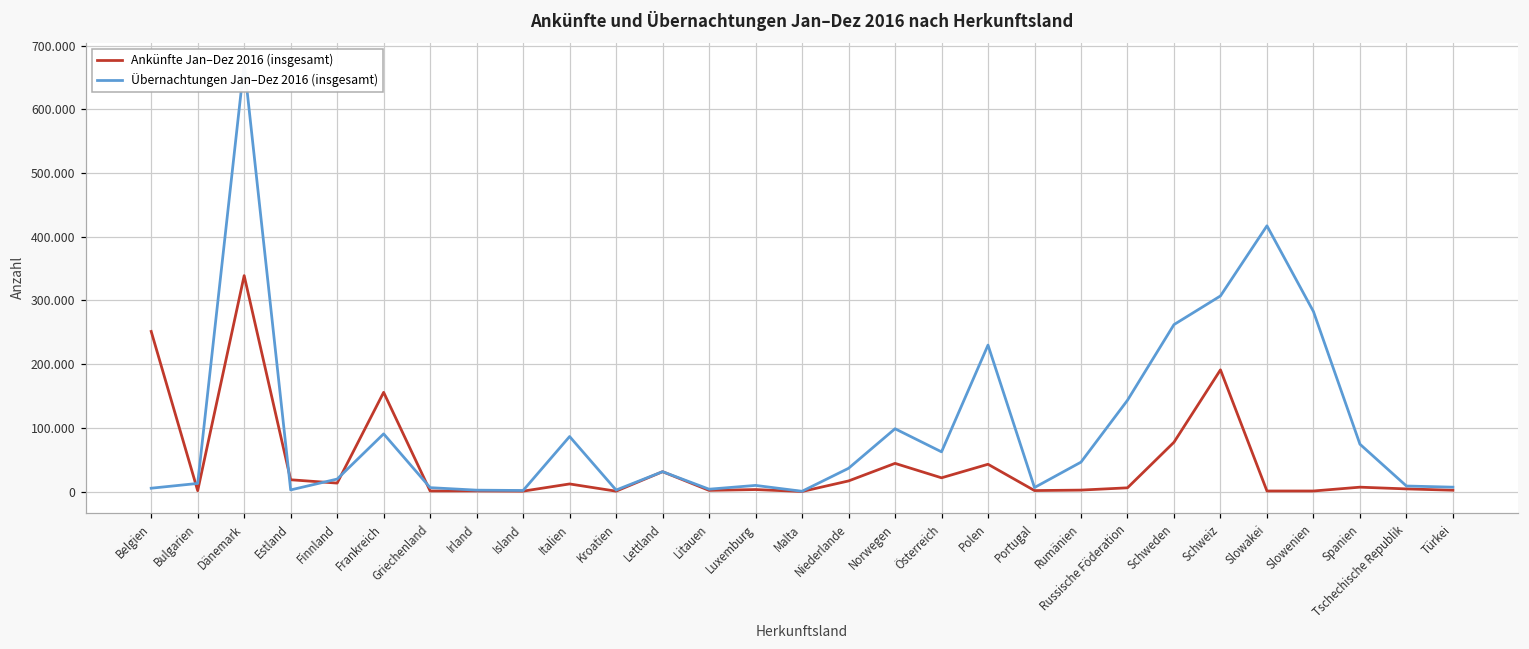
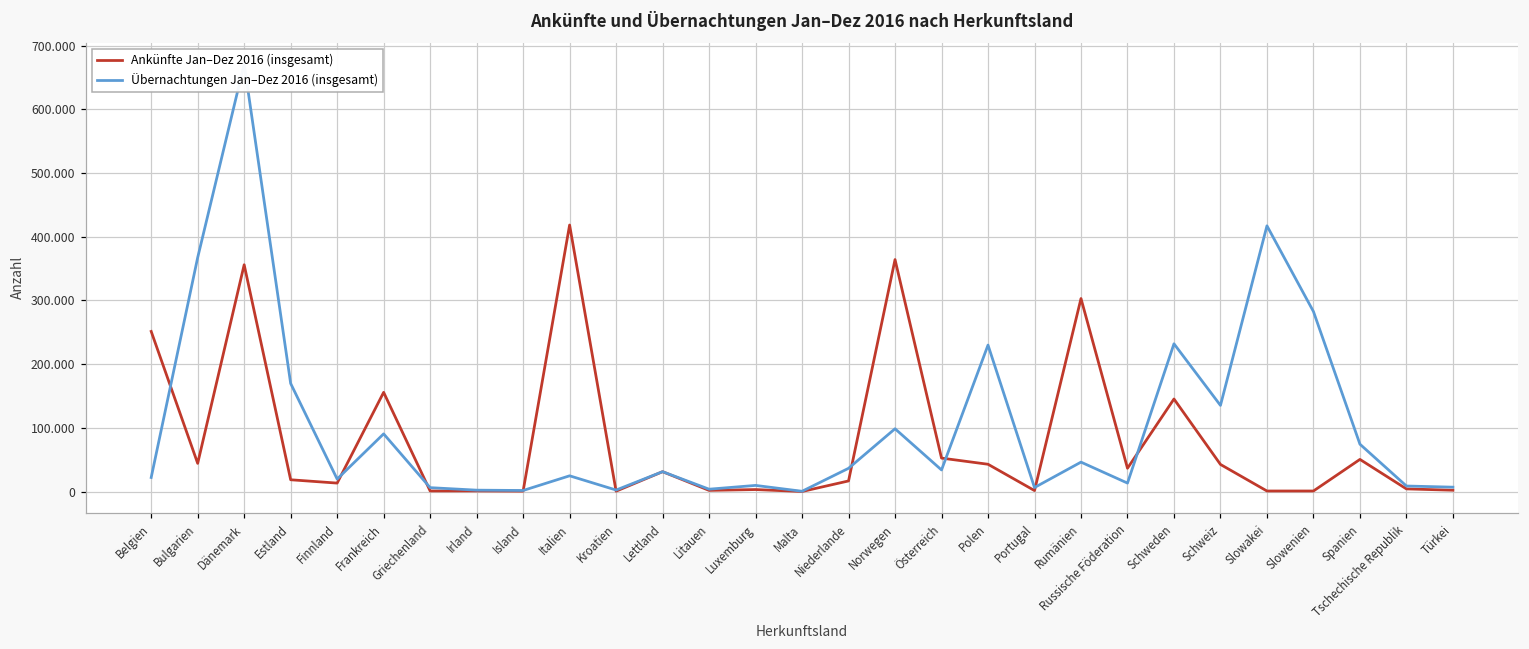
  {
    "Ankünfte Jan–Dez 2016 (insgesamt)": {
      "Belgien": 250,
-     "Bulgarien": 0,
-     "Dänemark": 340,
+     "Bulgarien": 40,
+     "Dänemark": 360,
      "Estland": 20,
      "Finnland": 10,
      "Frankreich": 160,
      "Griechenland": 0,
-     "Italien": 10,
+     "Italien": 420,
      "Luxemburg": 0,
      "Niederlande": 20,
-     "Norwegen": 40,
-     "Österreich": 20,
+     "Norwegen": 360,
+     "Österreich": 50,
      "Polen": 40,
      "Portugal": 0,
-     "Rumänien": 0,
-     "Russische Föderation": 10,
-     "Schweden": 80,
-     "Schweiz": 190,
+     "Rumänien": 300,
+     "Russische Föderation": 40,
+     "Schweden": 150,
+     "Schweiz": 40,
      "Slowakei": 0,
      "Slowenien": 0,
-     "Spanien": 10,
+     "Spanien": 50,
      "Tschechische Republik": 0,
      "Türkei": 0
    },
    "Übernachtungen Jan–Dez 2016 (insgesamt)": {
-     "Belgien": 10,
-     "Bulgarien": 10,
-     "Estland": 0,
+     "Belgien": 20,
+     "Bulgarien": 370,
+     "Estland": 170,
      "Finnland": 20,
      "Frankreich": 90,
      "Griechenland": 10,
-     "Italien": 90,
+     "Italien": 20,
      "Luxemburg": 10,
      "Niederlande": 40,
      "Norwegen": 100,
-     "Österreich": 60,
+     "Österreich": 30,
      "Polen": 230,
      "Portugal": 10,
      "Rumänien": 50,
-     "Russische Föderation": 140,
-     "Schweden": 260,
-     "Schweiz": 310,
+     "Russische Föderation": 10,
+     "Schweden": 230,
+     "Schweiz": 140,
      "Slowakei": 420,
      "Slowenien": 280,
      "Spanien": 70,
      "Tschechische Republik": 10,
      "Türkei": 10
    }
  }
